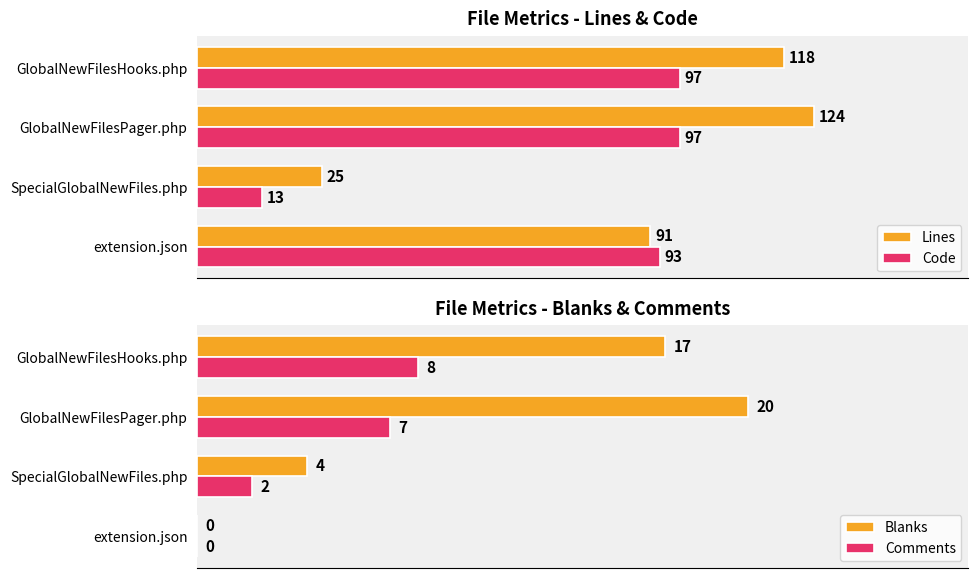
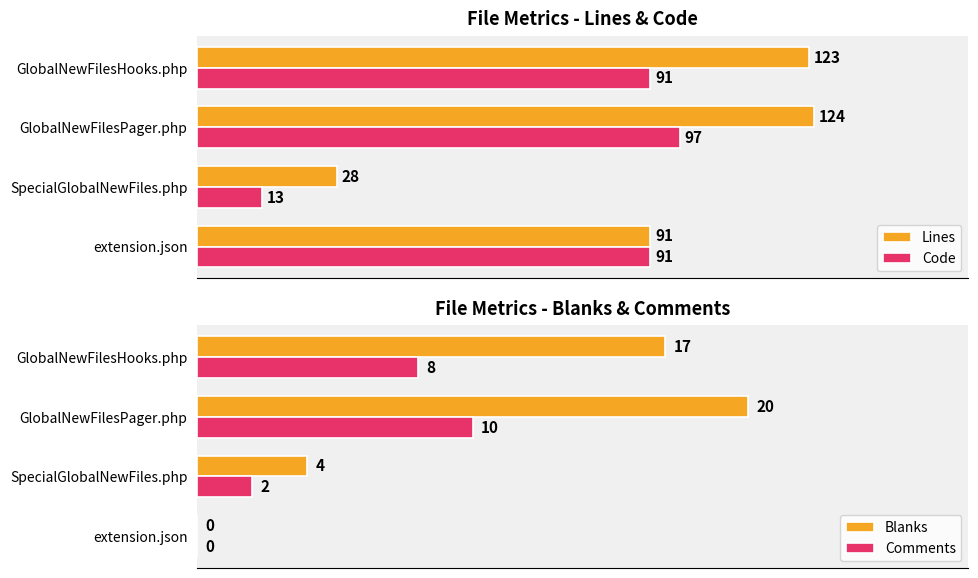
  {
    "File Metrics - Lines & Code": {
      "Lines": {
-       "GlobalNewFilesHooks.php": 118,
+       "GlobalNewFilesHooks.php": 123,
        "GlobalNewFilesPager.php": 124,
-       "SpecialGlobalNewFiles.php": 25,
+       "SpecialGlobalNewFiles.php": 28,
        "extension.json": 91
      },
      "Code": {
-       "GlobalNewFilesHooks.php": 97,
+       "GlobalNewFilesHooks.php": 91,
        "GlobalNewFilesPager.php": 97,
        "SpecialGlobalNewFiles.php": 13,
-       "extension.json": 93
+       "extension.json": 91
      }
    },
    "File Metrics - Blanks & Comments": {
      "Blanks": {
        "GlobalNewFilesHooks.php": 17,
        "GlobalNewFilesPager.php": 20,
        "SpecialGlobalNewFiles.php": 4,
        "extension.json": 0
      },
      "Comments": {
        "GlobalNewFilesHooks.php": 8,
-       "GlobalNewFilesPager.php": 7,
+       "GlobalNewFilesPager.php": 10,
        "SpecialGlobalNewFiles.php": 2,
        "extension.json": 0
      }
    }
  }
